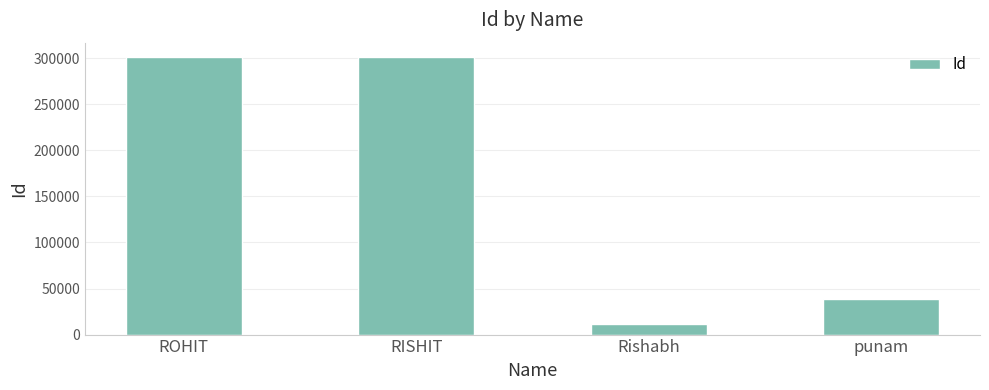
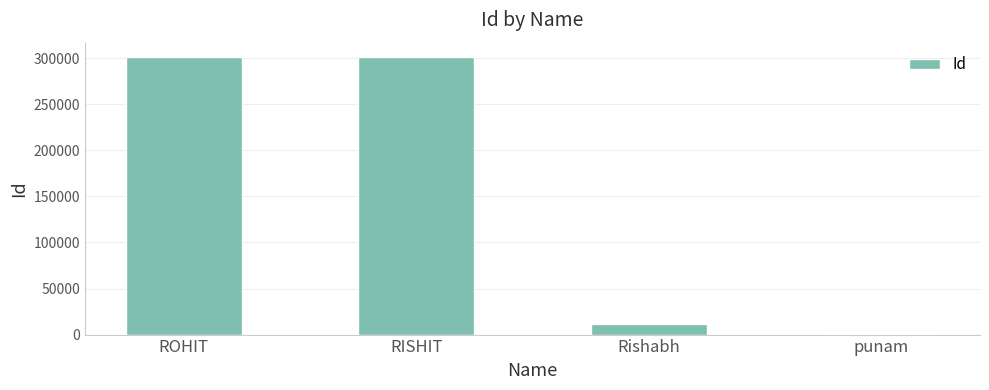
  {
    "ROHIT": 300000,
    "RISHIT": 300000,
    "Rishabh": 10000,
-   "punam": 40000
+   "punam": 0
  }
